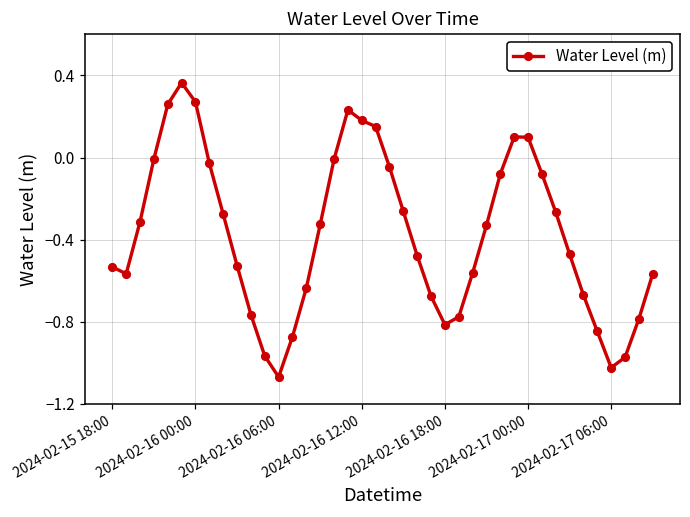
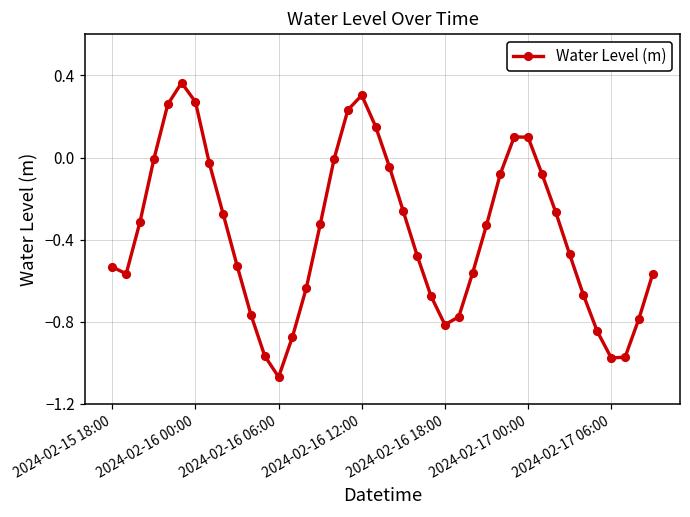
  {
    "2024-02-15 18:00": -0.53,
    "2024-02-16 00:00": 0.27,
    "2024-02-16 06:00": -1.07,
-   "2024-02-16 12:00": 0.18,
+   "2024-02-16 12:00": 0.30,
    "2024-02-16 18:00": -0.81,
    "2024-02-17 00:00": 0.10,
-   "2024-02-17 06:00": -1.02
+   "2024-02-17 06:00": -0.98
  }
